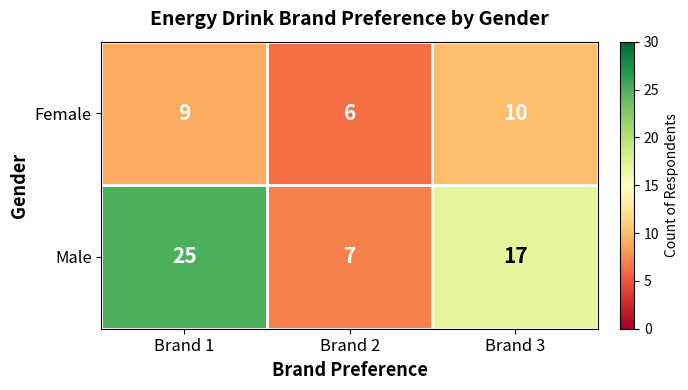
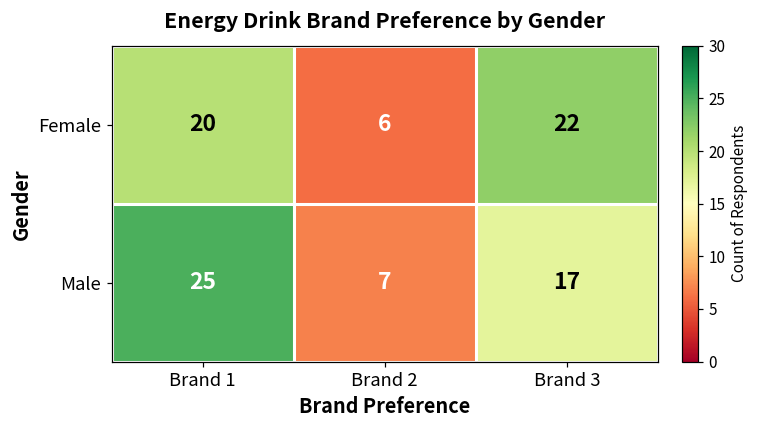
  {
    "Female": {
-     "Brand 1": 9,
+     "Brand 1": 20,
      "Brand 2": 6,
-     "Brand 3": 10
+     "Brand 3": 22
    },
    "Male": {
      "Brand 1": 25,
      "Brand 2": 7,
      "Brand 3": 17
    }
  }
